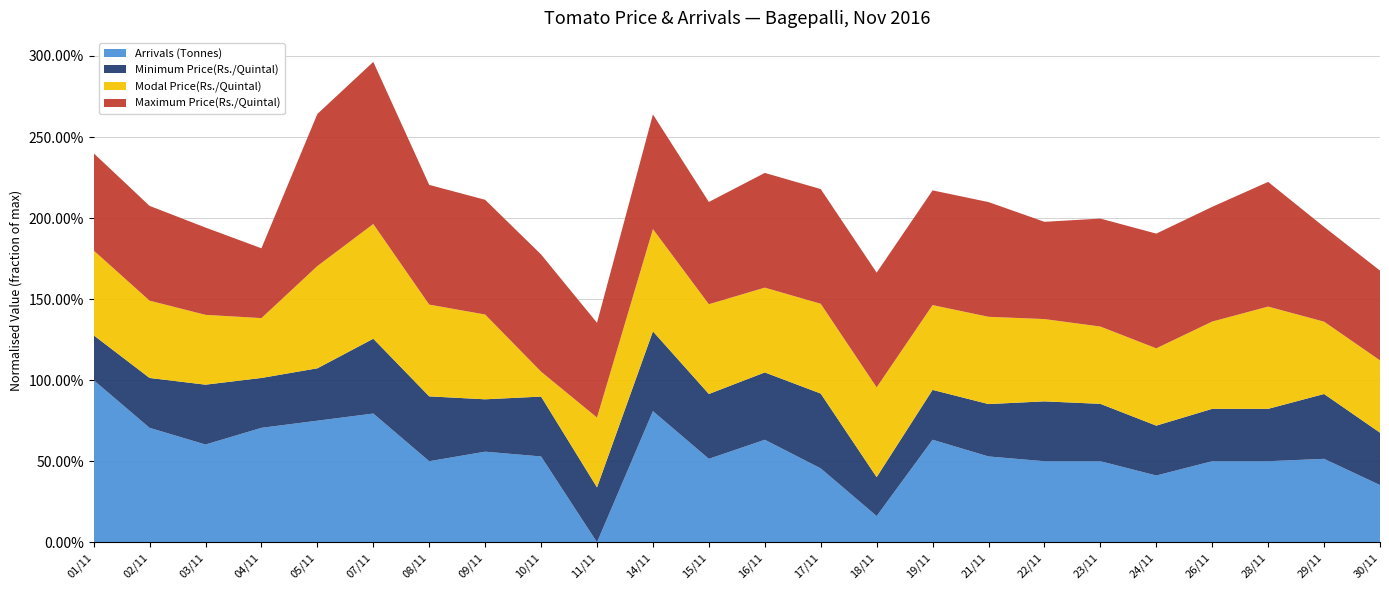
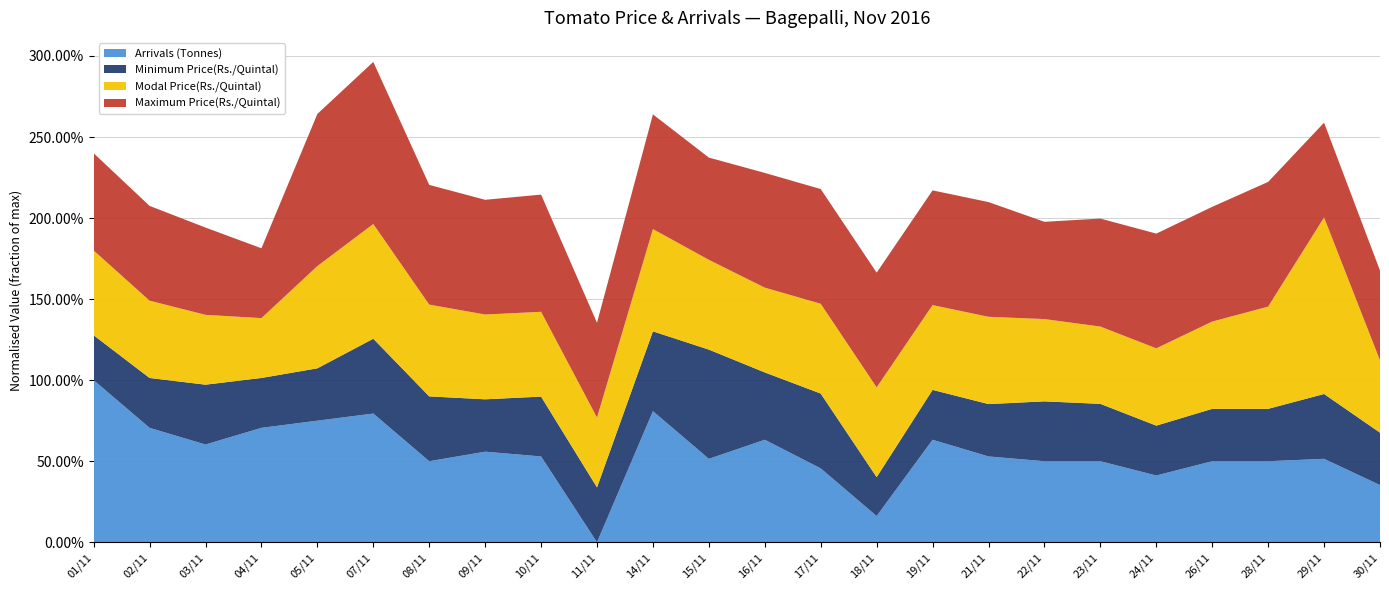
  {
    "Arrivals (Tonnes)": {
      "01/11": "100%",
      "02/11": "71%",
      "03/11": "60%",
      "04/11": "71%",
      "05/11": "75%",
      "07/11": "79%",
      "08/11": "50%",
      "09/11": "56%",
      "10/11": "53%",
      "11/11": "0%",
      "14/11": "81%",
      "15/11": "51%",
      "16/11": "63%",
      "17/11": "46%",
      "18/11": "16%",
      "19/11": "63%",
      "21/11": "53%",
      "22/11": "50%",
      "23/11": "50%",
      "24/11": "41%",
      "26/11": "50%",
      "28/11": "50%",
      "29/11": "51%",
      "30/11": "35%"
    },
    "Minimum Price(Rs./Quintal)": {
      "01/11": "28%",
      "02/11": "31%",
      "03/11": "37%",
      "04/11": "31%",
      "05/11": "32%",
      "07/11": "46%",
      "08/11": "40%",
      "09/11": "32%",
      "10/11": "37%",
      "11/11": "34%",
      "14/11": "49%",
-     "15/11": "40%",
+     "15/11": "67%",
      "16/11": "42%",
      "17/11": "46%",
      "18/11": "24%",
      "19/11": "31%",
      "21/11": "32%",
      "22/11": "37%",
      "23/11": "35%",
      "24/11": "31%",
      "26/11": "32%",
      "28/11": "32%",
      "29/11": "40%",
      "30/11": "32%"
    },
    "Modal Price(Rs./Quintal)": {
      "01/11": "52%",
      "02/11": "48%",
      "03/11": "43%",
      "04/11": "37%",
      "05/11": "63%",
      "07/11": "71%",
      "08/11": "57%",
      "09/11": "52%",
-     "10/11": "15%",
+     "10/11": "52%",
      "11/11": "43%",
      "14/11": "63%",
      "15/11": "55%",
      "16/11": "52%",
      "17/11": "55%",
      "18/11": "55%",
      "19/11": "52%",
      "21/11": "54%",
      "22/11": "51%",
      "23/11": "48%",
      "24/11": "48%",
      "26/11": "54%",
      "28/11": "63%",
-     "29/11": "45%",
+     "29/11": "109%",
      "30/11": "45%"
    },
    "Maximum Price(Rs./Quintal)": {
      "01/11": "60%",
      "02/11": "58%",
      "03/11": "54%",
      "04/11": "43%",
      "05/11": "94%",
      "07/11": "100%",
      "08/11": "74%",
      "09/11": "71%",
      "10/11": "72%",
      "11/11": "58%",
      "14/11": "71%",
      "15/11": "63%",
      "16/11": "71%",
      "17/11": "71%",
      "18/11": "71%",
      "19/11": "71%",
      "21/11": "71%",
      "22/11": "60%",
      "23/11": "67%",
      "24/11": "71%",
      "26/11": "71%",
      "28/11": "77%",
      "29/11": "58%",
      "30/11": "55%"
    }
  }
